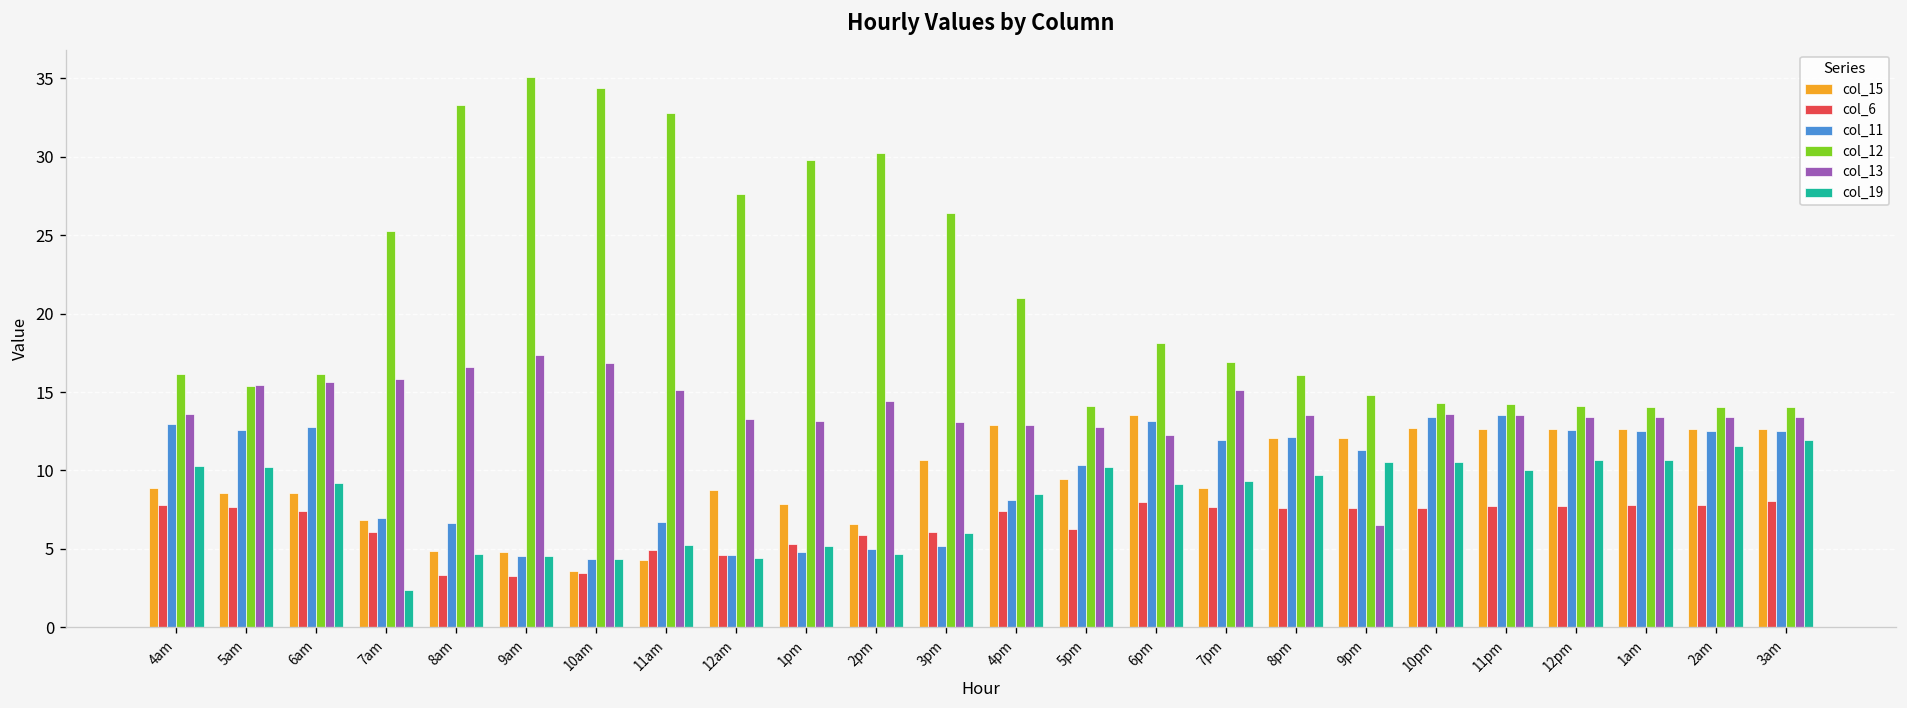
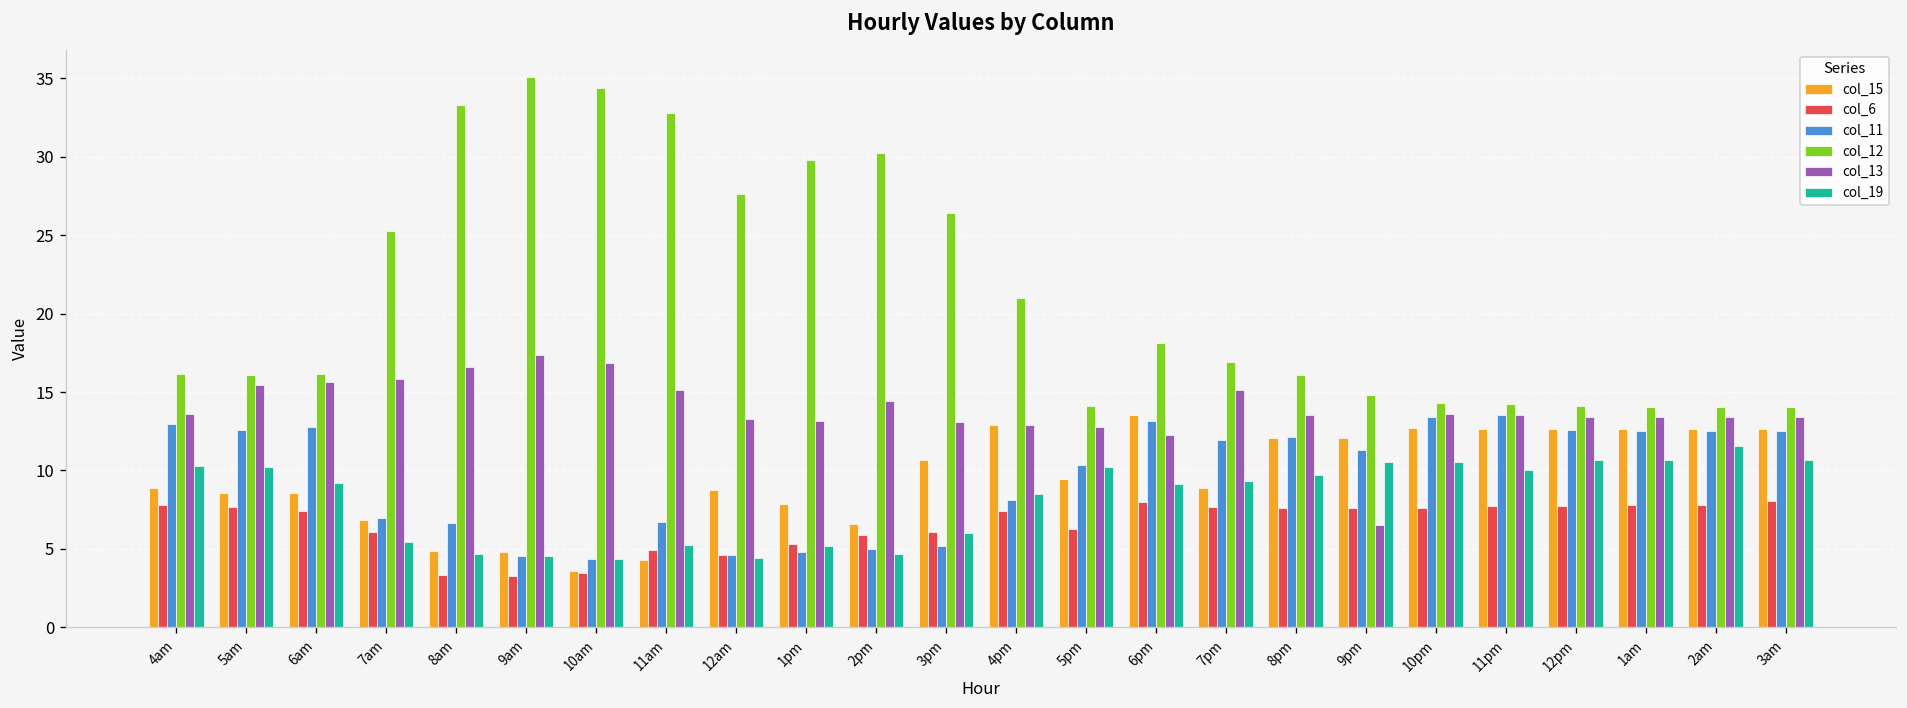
  {
    "col_15": {
      "4am": 8.9,
      "5am": 8.5,
      "6am": 8.5,
      "7am": 6.8,
      "8am": 4.9,
      "9am": 4.8,
      "10am": 3.6,
      "11am": 4.3,
      "12am": 8.7,
      "1pm": 7.8,
      "2pm": 6.6,
      "3pm": 10.7,
      "4pm": 12.9,
      "5pm": 9.4,
      "6pm": 13.6,
      "7pm": 8.9,
      "8pm": 12.1,
      "9pm": 12.0,
      "10pm": 12.7,
      "11pm": 12.6,
      "12pm": 12.6,
      "1am": 12.6,
      "2am": 12.6,
      "3am": 12.6
    },
    "col_6": {
      "4am": 7.8,
      "5am": 7.7,
      "6am": 7.4,
      "7am": 6.1,
      "8am": 3.3,
      "9am": 3.3,
      "10am": 3.4,
      "11am": 5.0,
      "12am": 4.6,
      "1pm": 5.3,
      "2pm": 5.9,
      "3pm": 6.1,
      "4pm": 7.4,
      "5pm": 6.2,
      "6pm": 8.0,
      "7pm": 7.7,
      "8pm": 7.6,
      "9pm": 7.6,
      "10pm": 7.6,
      "11pm": 7.7,
      "12pm": 7.7,
      "1am": 7.8,
      "2am": 7.8,
      "3am": 8.0
    },
    "col_11": {
      "4am": 12.9,
      "5am": 12.6,
      "6am": 12.8,
      "7am": 7.0,
      "8am": 6.7,
      "9am": 4.6,
      "10am": 4.4,
      "11am": 6.7,
      "12am": 4.6,
      "1pm": 4.8,
      "2pm": 5.0,
      "3pm": 5.2,
      "4pm": 8.1,
      "5pm": 10.3,
      "6pm": 13.1,
      "7pm": 11.9,
      "8pm": 12.1,
      "9pm": 11.3,
      "10pm": 13.4,
      "11pm": 13.5,
      "12pm": 12.6,
      "1am": 12.5,
      "2am": 12.5,
      "3am": 12.5
    },
    "col_12": {
      "4am": 16.2,
-     "5am": 15.4,
+     "5am": 16.1,
      "6am": 16.1,
      "7am": 25.2,
      "8am": 33.3,
      "9am": 35.1,
      "10am": 34.4,
      "11am": 32.8,
      "12am": 27.6,
      "1pm": 29.8,
      "2pm": 30.3,
      "3pm": 26.4,
      "4pm": 21.0,
      "5pm": 14.1,
      "6pm": 18.1,
      "7pm": 16.9,
      "8pm": 16.1,
      "9pm": 14.8,
      "10pm": 14.3,
      "11pm": 14.2,
      "12pm": 14.1,
      "1am": 14.0,
      "2am": 14.0,
      "3am": 14.0
    },
    "col_13": {
      "4am": 13.6,
      "5am": 15.5,
      "6am": 15.6,
      "7am": 15.8,
      "8am": 16.6,
      "9am": 17.3,
      "10am": 16.8,
      "11am": 15.1,
      "12am": 13.3,
      "1pm": 13.2,
      "2pm": 14.4,
      "3pm": 13.1,
      "4pm": 12.9,
      "5pm": 12.8,
      "6pm": 12.2,
      "7pm": 15.2,
      "8pm": 13.5,
      "9pm": 6.5,
      "10pm": 13.6,
      "11pm": 13.5,
      "12pm": 13.4,
      "1am": 13.4,
      "2am": 13.4,
      "3am": 13.4
    },
    "col_19": {
      "4am": 10.3,
      "5am": 10.2,
      "6am": 9.2,
-     "7am": 2.4,
+     "7am": 5.4,
      "8am": 4.7,
      "9am": 4.5,
      "10am": 4.4,
      "11am": 5.3,
      "12am": 4.4,
      "1pm": 5.2,
      "2pm": 4.7,
      "3pm": 6.0,
      "4pm": 8.5,
      "5pm": 10.2,
      "6pm": 9.1,
      "7pm": 9.3,
      "8pm": 9.7,
      "9pm": 10.6,
      "10pm": 10.6,
      "11pm": 10.1,
      "12pm": 10.7,
      "1am": 10.7,
      "2am": 11.5,
-     "3am": 11.9
+     "3am": 10.7
    }
  }
